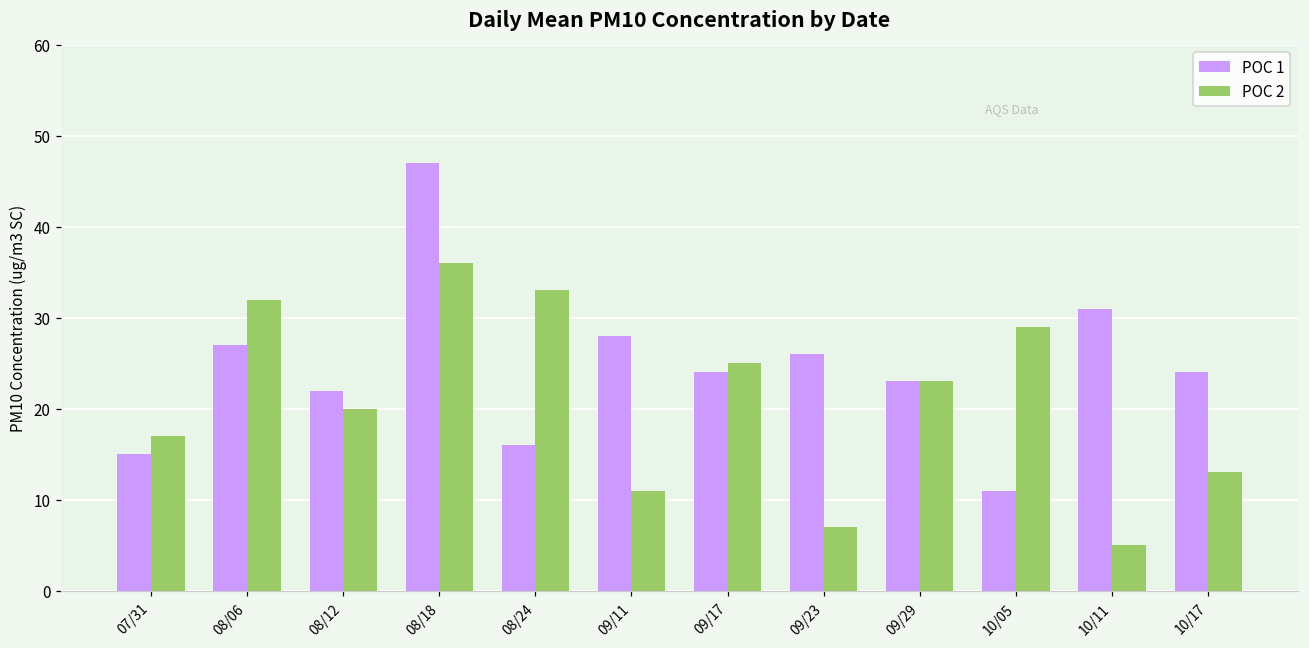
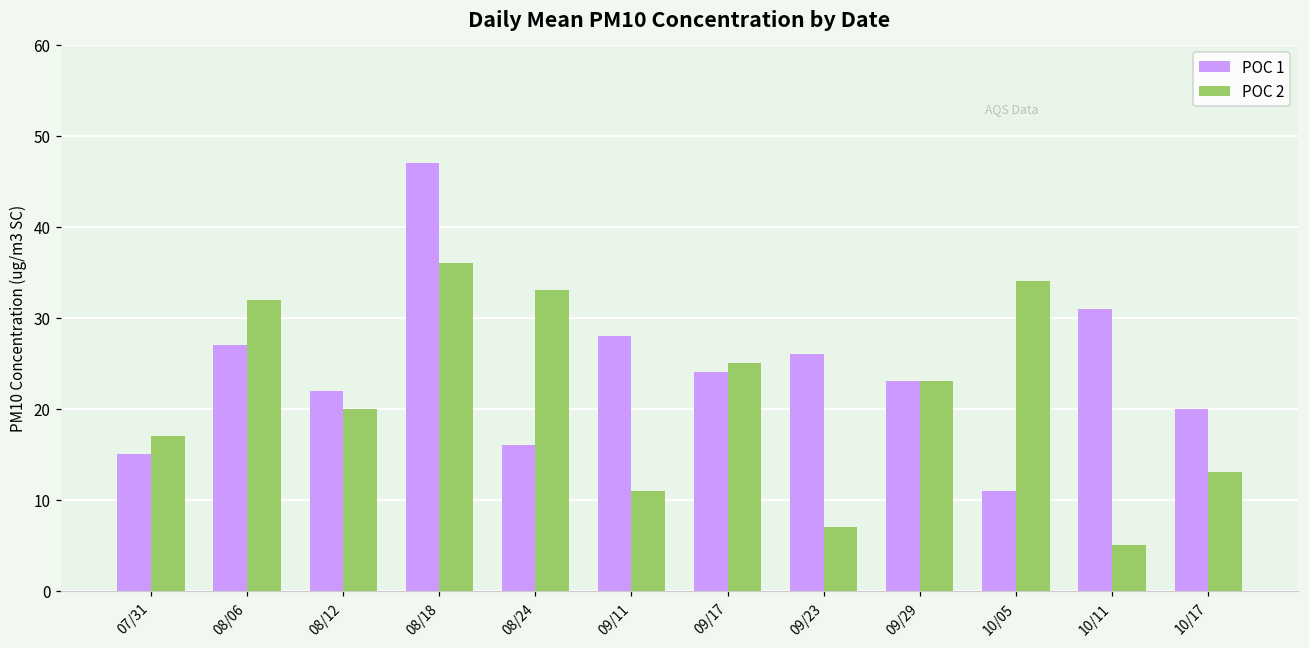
  {
    "POC 1": {
      "07/31": 15,
      "08/06": 27,
      "08/12": 22,
      "08/18": 47,
      "08/24": 16,
      "09/11": 28,
      "09/17": 24,
      "09/23": 26,
      "09/29": 23,
      "10/05": 11,
      "10/11": 31,
-     "10/17": 24
+     "10/17": 20
    },
    "POC 2": {
      "07/31": 17,
      "08/06": 32,
      "08/12": 20,
      "08/18": 36,
      "08/24": 33,
      "09/11": 11,
      "09/17": 25,
      "09/23": 7,
      "09/29": 23,
-     "10/05": 29,
+     "10/05": 34,
      "10/11": 5,
      "10/17": 13
    }
  }
